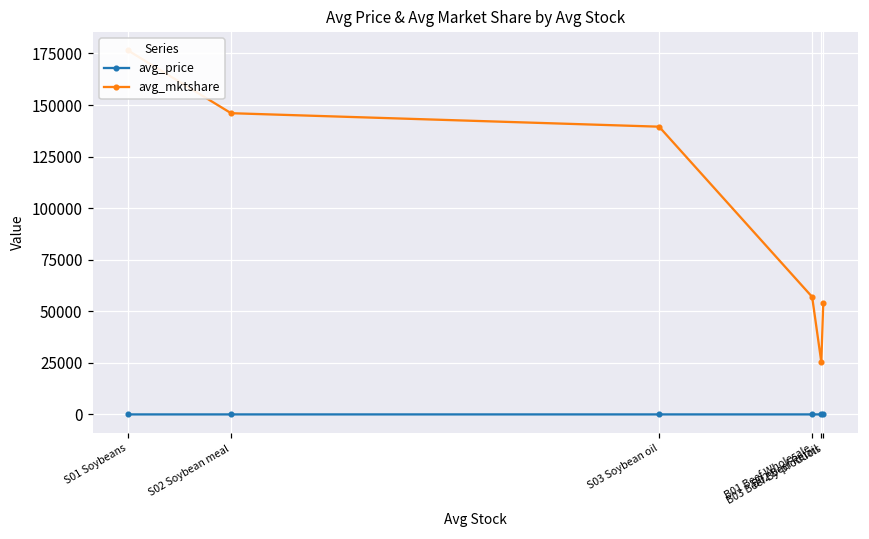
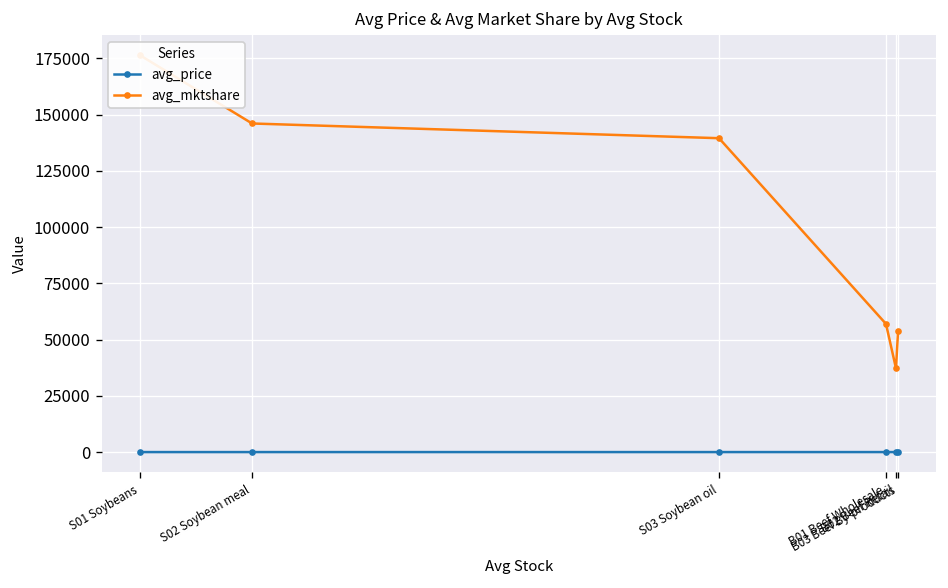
  {
    "avg_price": {
      "S01 Soybeans": 0,
      "S02 Soybean meal": 0,
      "S03 Soybean oil": 0,
      "B01 Beef Wholesale": 0,
      "B02 Beef Retail": 0,
      "B03 Beef By-products": 0
    },
    "avg_mktshare": {
      "S02 Soybean meal": 146000,
      "S03 Soybean oil": 140000,
      "B01 Beef Wholesale": 57000,
-     "B02 Beef Retail": 25000,
+     "B02 Beef Retail": 37000,
      "B03 Beef By-products": 54000
    }
  }
